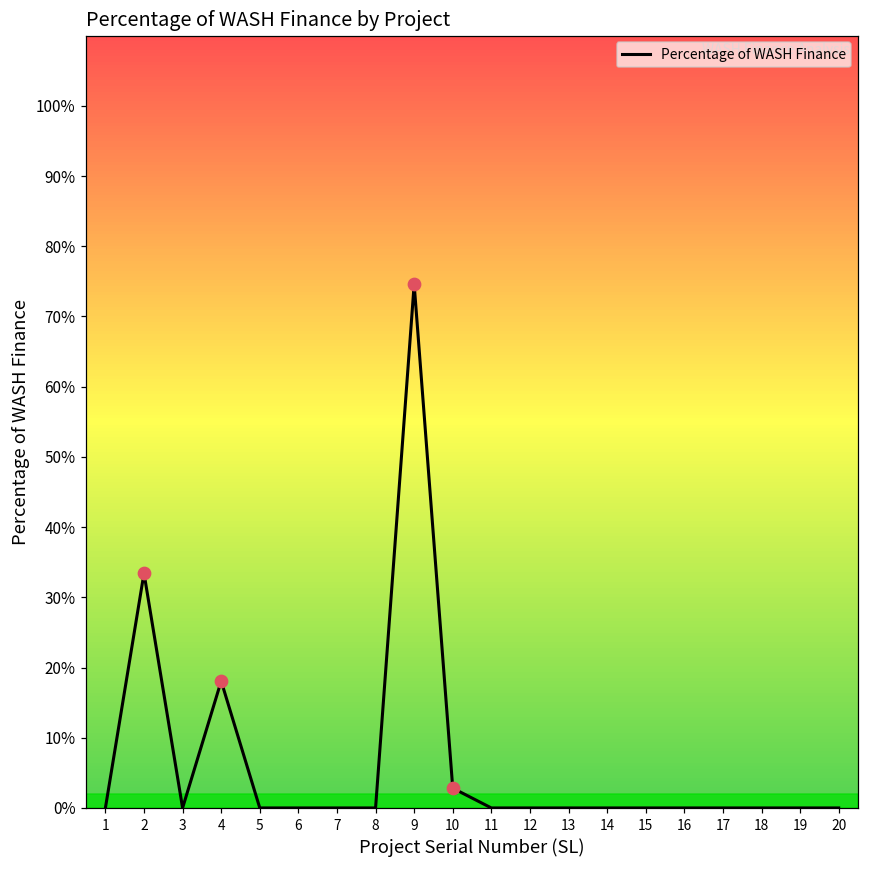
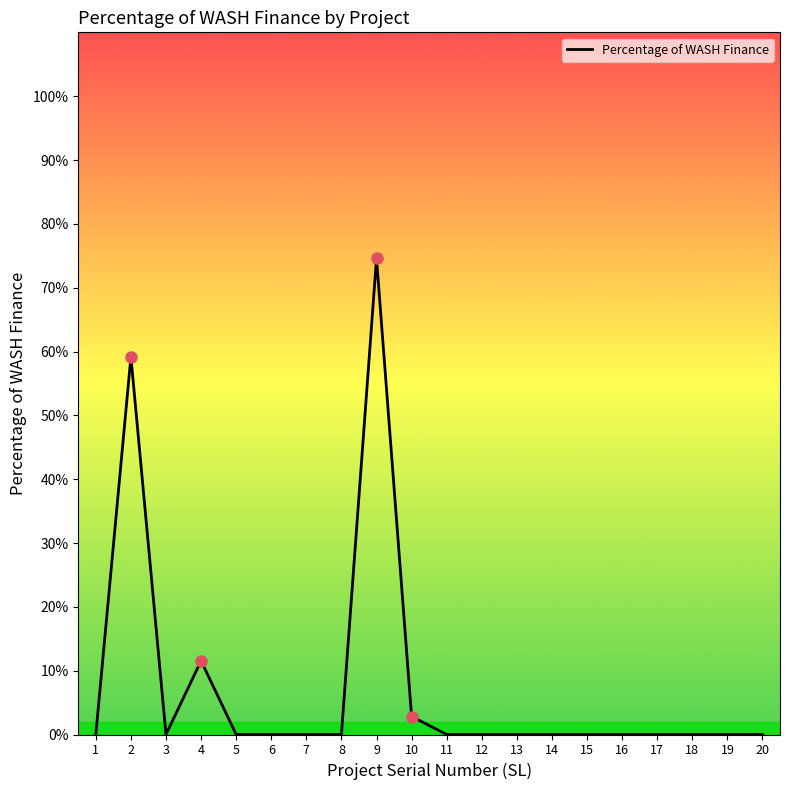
  {
    "Percentage of WASH Finance": {
-     "2": "33%",
-     "4": "18%"
+     "2": "59%",
+     "4": "12%"
    }
  }
